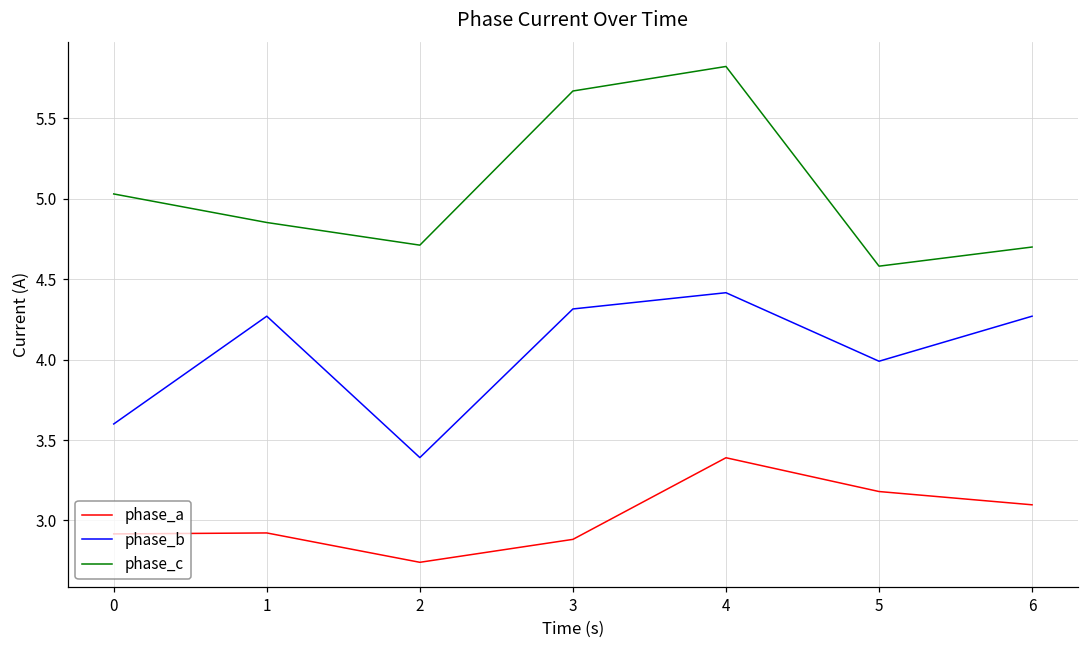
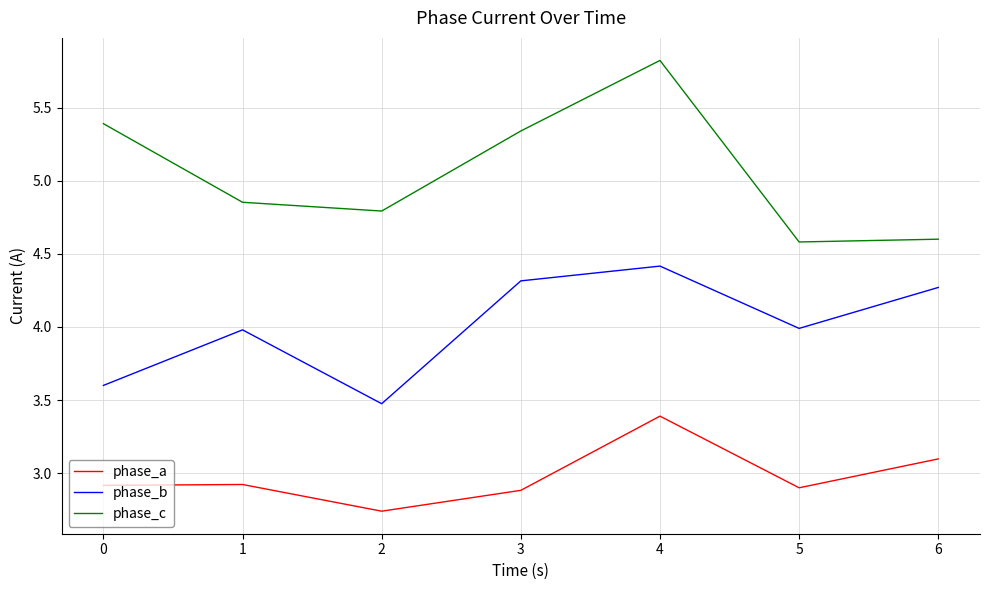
  {
    "phase_a": {
      "1": 2.92,
      "2": 2.74,
      "3": 2.88,
      "4": 3.39,
-     "5": 3.18,
+     "5": 2.90,
      "6": 3.10
    },
    "phase_b": {
      "0": 3.60,
-     "1": 4.27,
-     "2": 3.39,
+     "1": 3.98,
+     "2": 3.48,
      "3": 4.32,
      "4": 4.42,
      "5": 3.99,
      "6": 4.27
    },
    "phase_c": {
-     "0": 5.03,
+     "0": 5.39,
      "1": 4.85,
-     "2": 4.71,
-     "3": 5.67,
+     "2": 4.79,
+     "3": 5.34,
      "4": 5.82,
      "5": 4.58,
-     "6": 4.7
+     "6": 4.6
    }
  }
